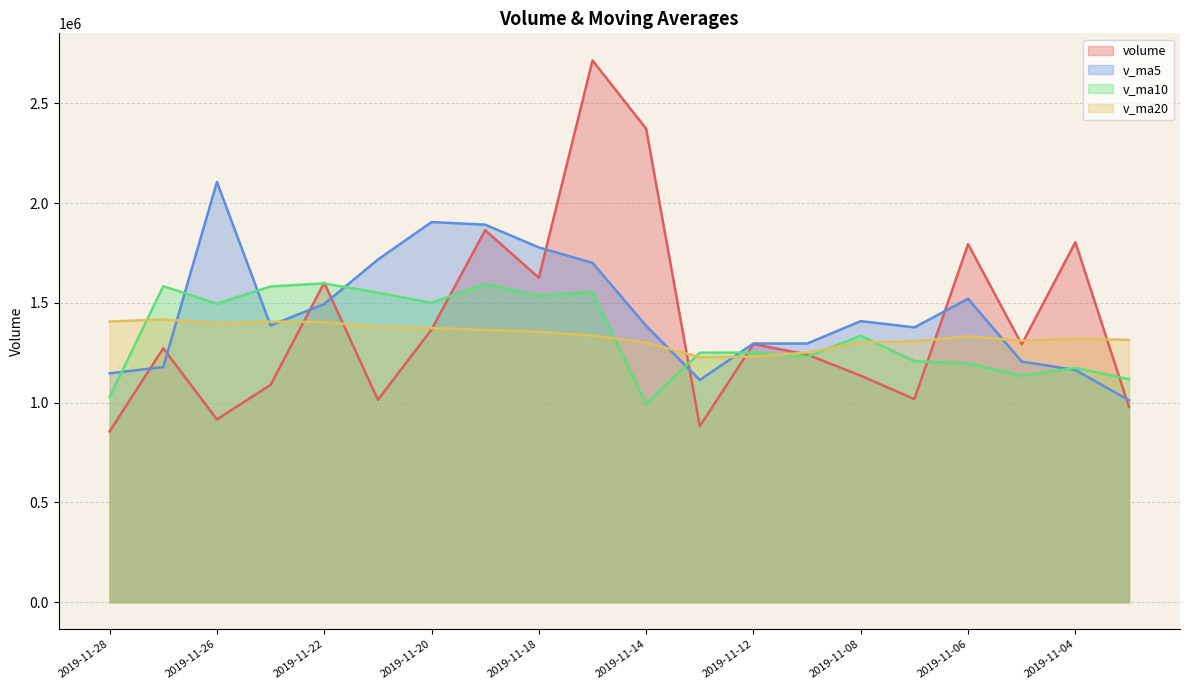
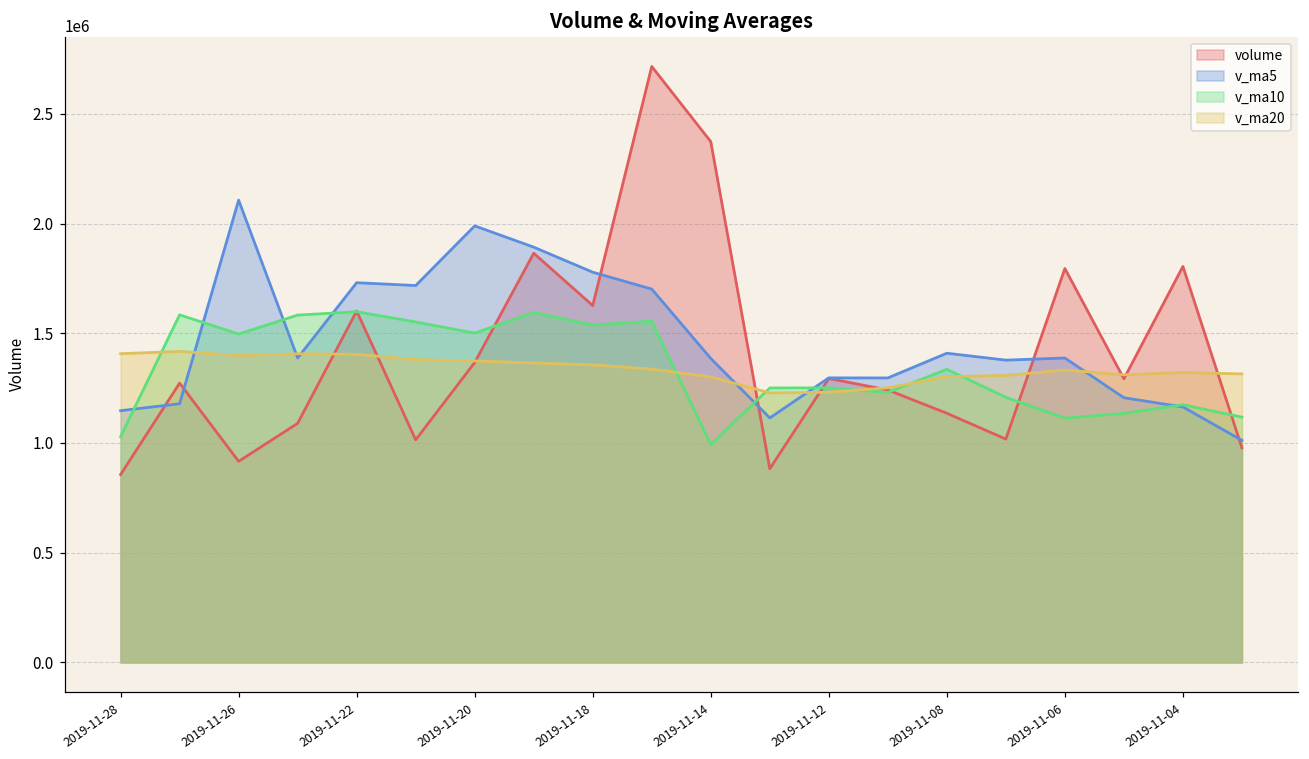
  {
    "v_ma5": {
      "2019-11-28": 1150000,
      "2019-11-26": 2110000,
-     "2019-11-22": 1490000,
-     "2019-11-20": 1910000,
+     "2019-11-22": 1730000,
+     "2019-11-20": 1990000,
      "2019-11-18": 1780000,
      "2019-11-14": 1390000,
      "2019-11-08": 1410000,
-     "2019-11-06": 1520000
+     "2019-11-06": 1390000
    },
    "v_ma10": {
      "2019-11-28": 1030000,
      "2019-11-26": 1500000,
      "2019-11-20": 1500000,
      "2019-11-18": 1540000,
      "2019-11-14": 990000,
      "2019-11-12": 1250000,
      "2019-11-08": 1340000,
-     "2019-11-06": 1200000
+     "2019-11-06": 1110000
    }
  }
